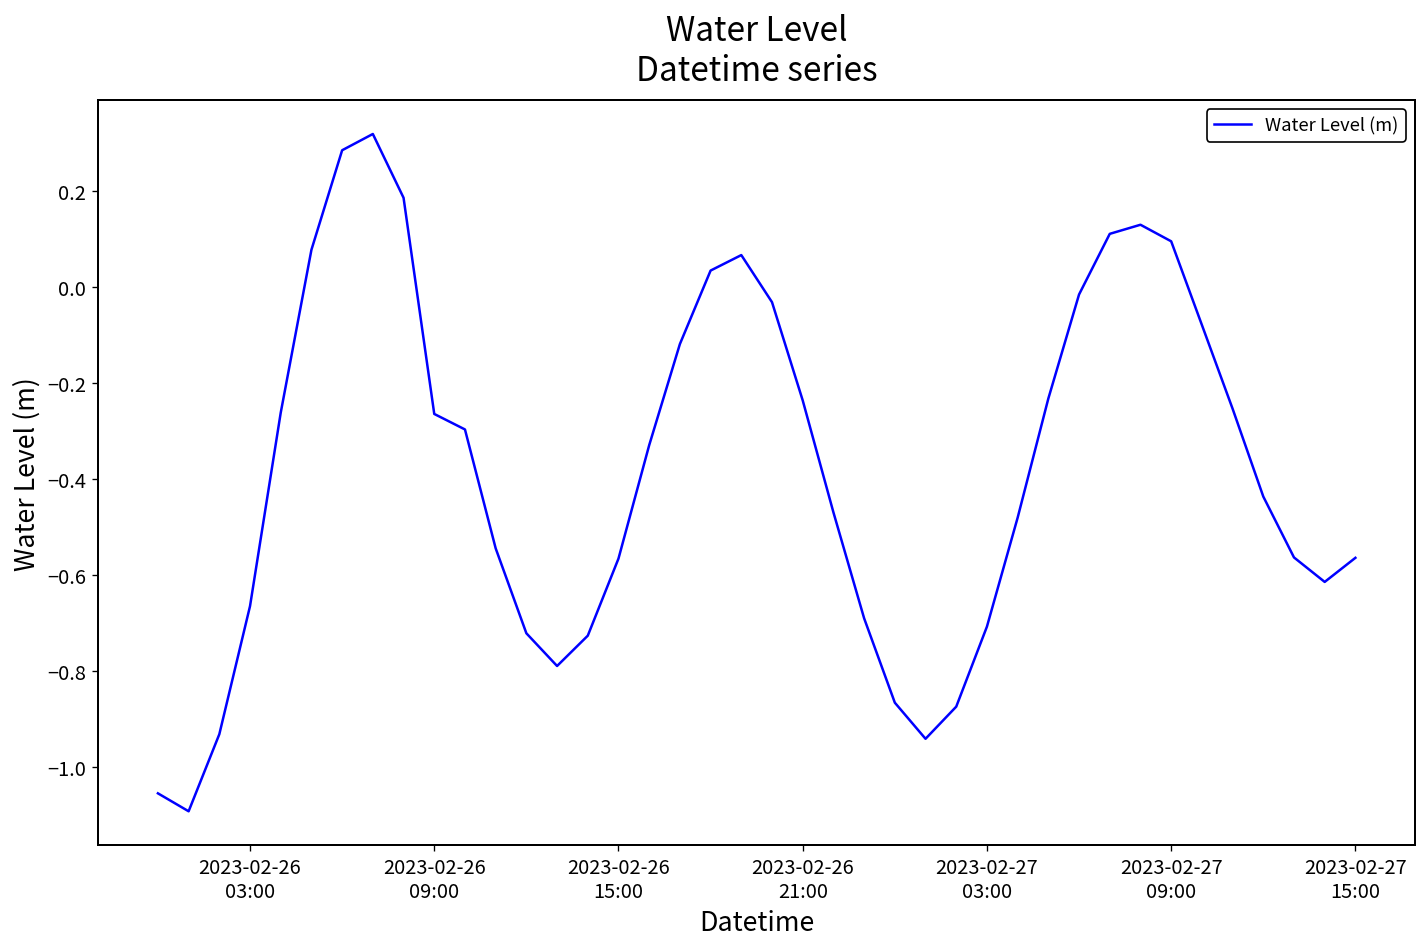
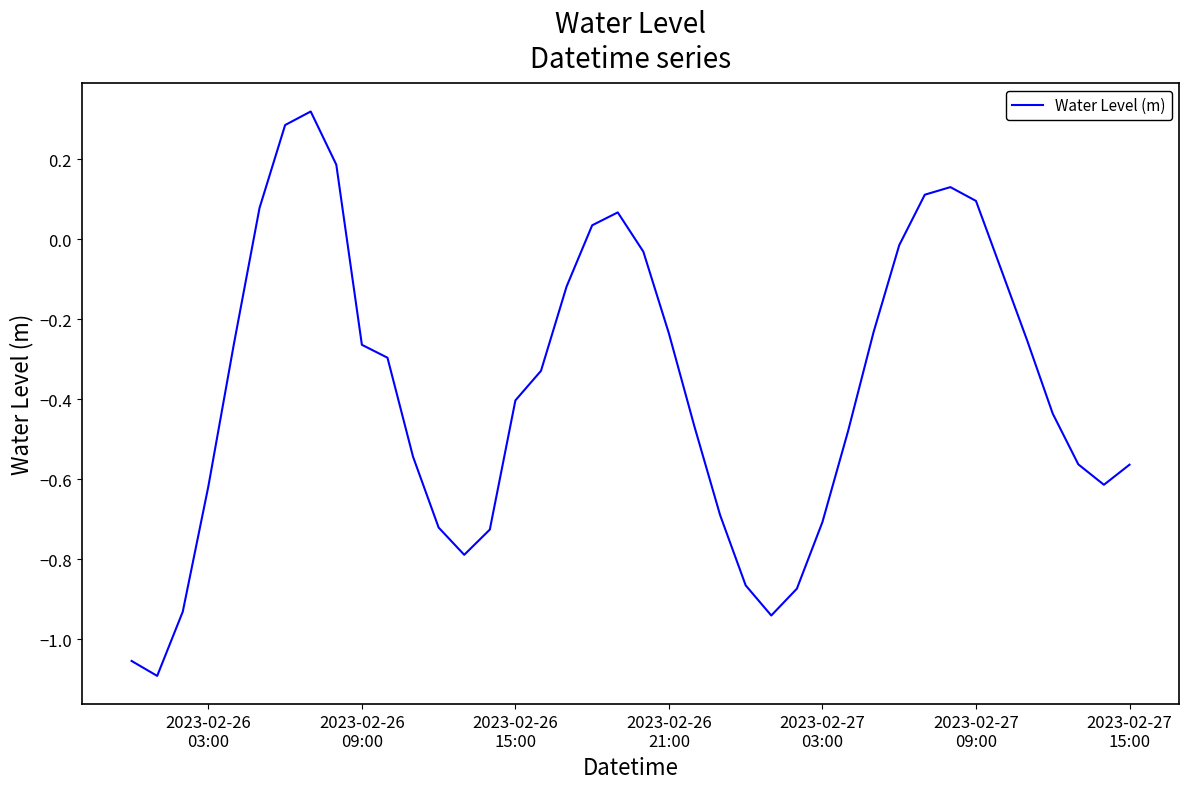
  {
-   "2023-02-26 03:00": -0.66,
+   "2023-02-26 03:00": -0.62,
    "2023-02-26 09:00": -0.26,
-   "2023-02-26 15:00": -0.57,
+   "2023-02-26 15:00": -0.40,
    "2023-02-26 21:00": -0.24,
    "2023-02-27 03:00": -0.71,
    "2023-02-27 09:00": 0.10,
    "2023-02-27 15:00": -0.56
  }
